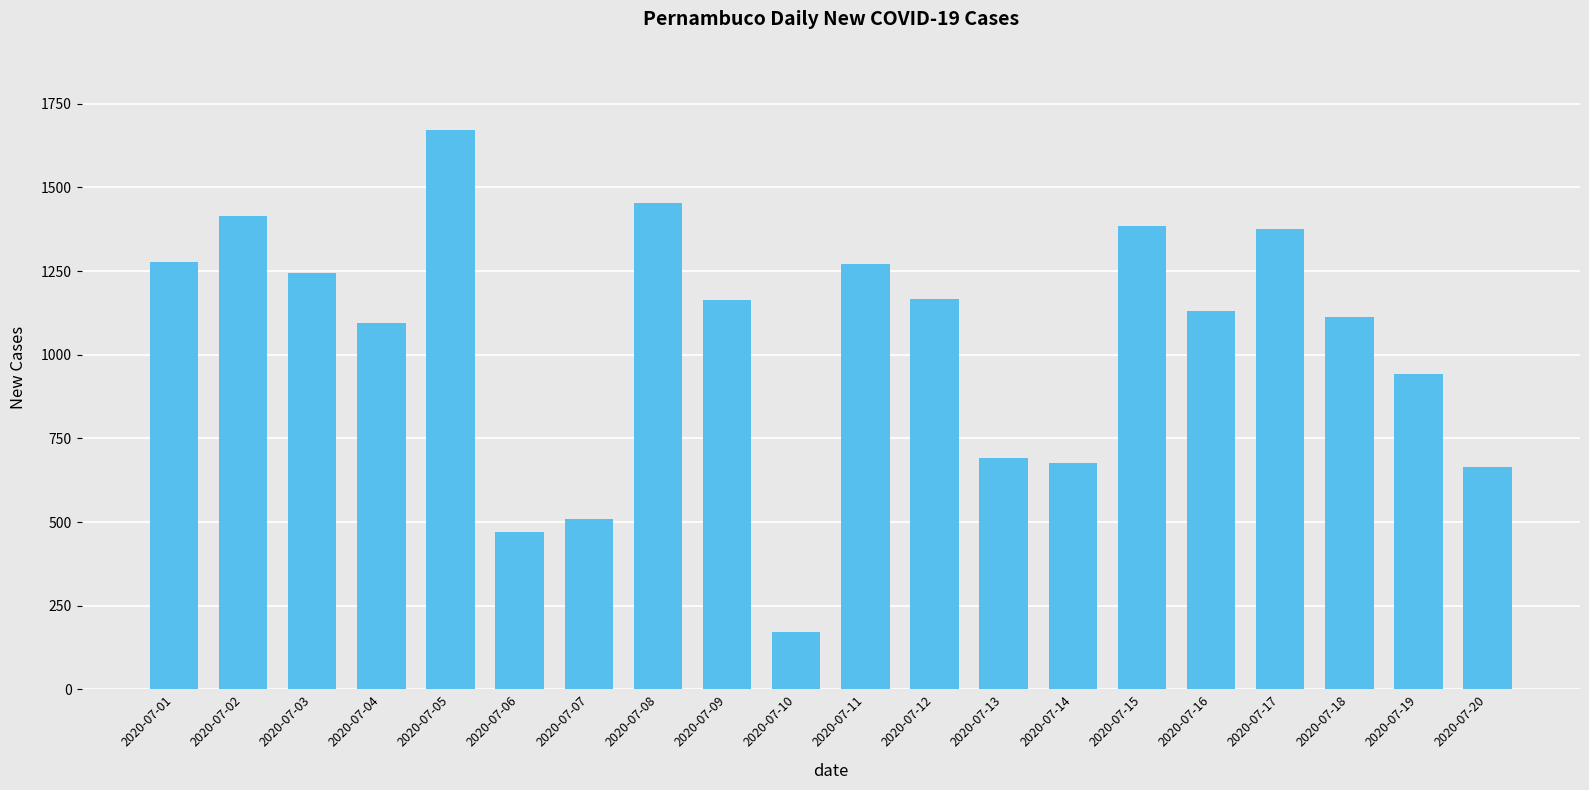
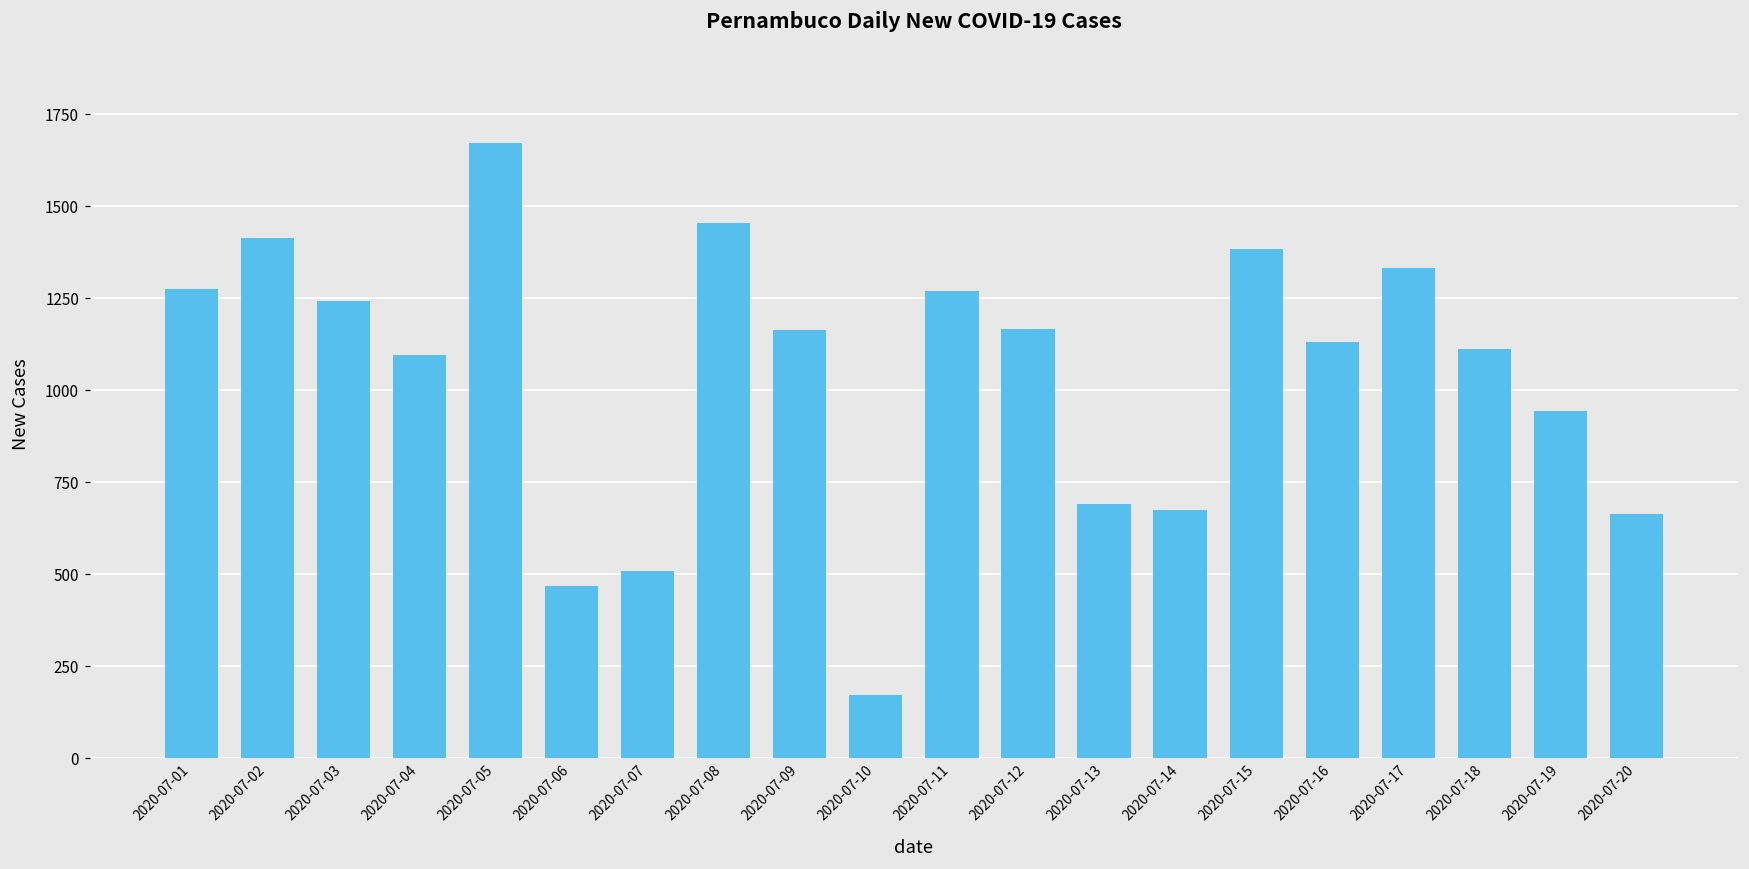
  {
    "2020-07-01": 1280,
    "2020-07-02": 1410,
    "2020-07-03": 1240,
    "2020-07-04": 1100,
    "2020-07-05": 1670,
    "2020-07-06": 470,
    "2020-07-07": 510,
    "2020-07-08": 1450,
    "2020-07-09": 1160,
    "2020-07-10": 170,
    "2020-07-11": 1270,
    "2020-07-12": 1170,
    "2020-07-13": 690,
    "2020-07-14": 680,
    "2020-07-15": 1380,
    "2020-07-16": 1130,
-   "2020-07-17": 1380,
+   "2020-07-17": 1330,
    "2020-07-18": 1110,
    "2020-07-19": 940,
    "2020-07-20": 660
  }
